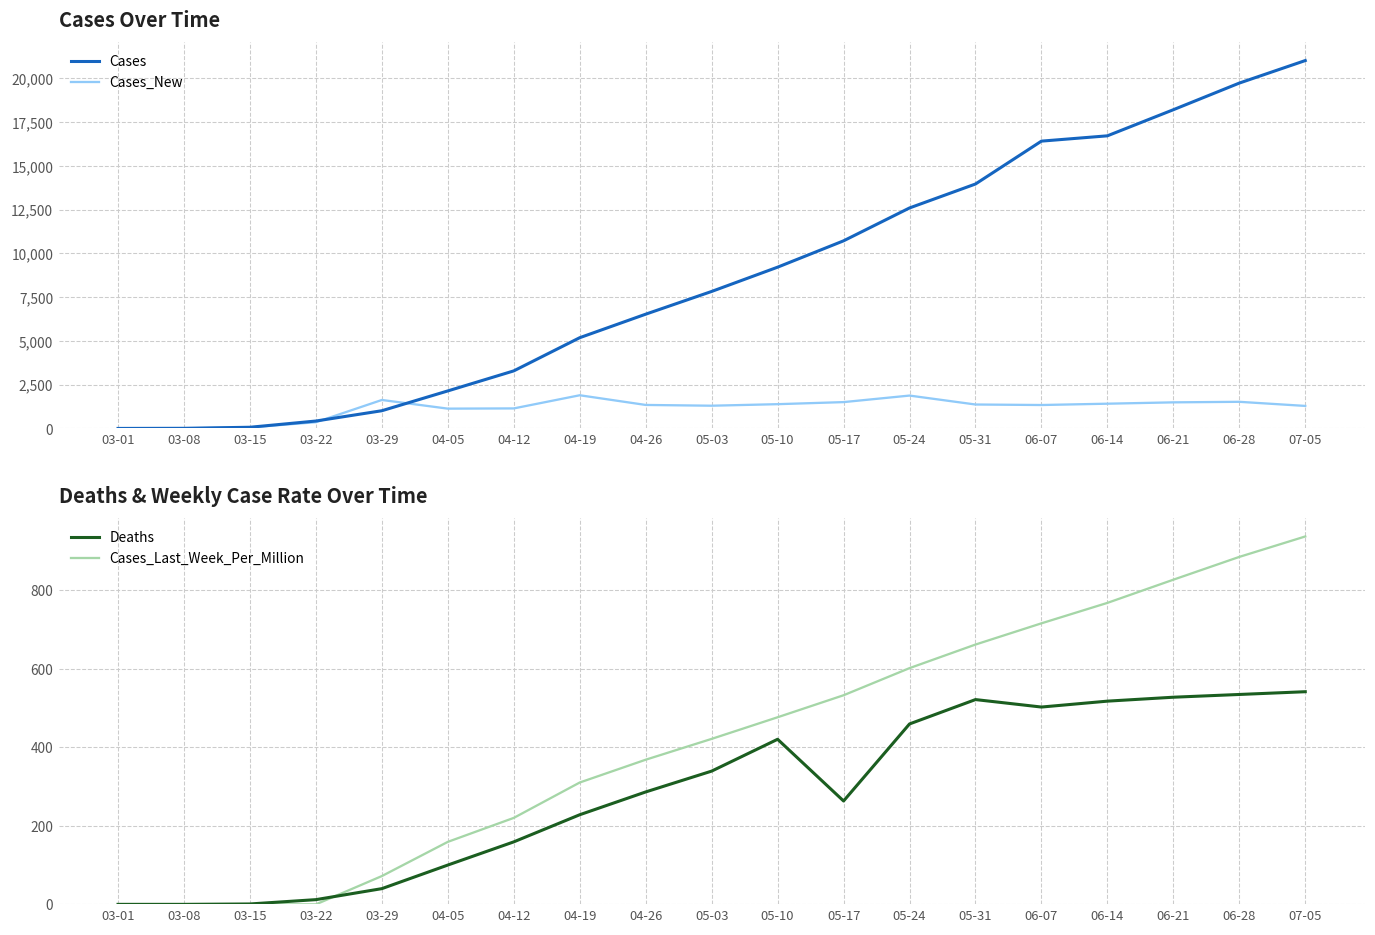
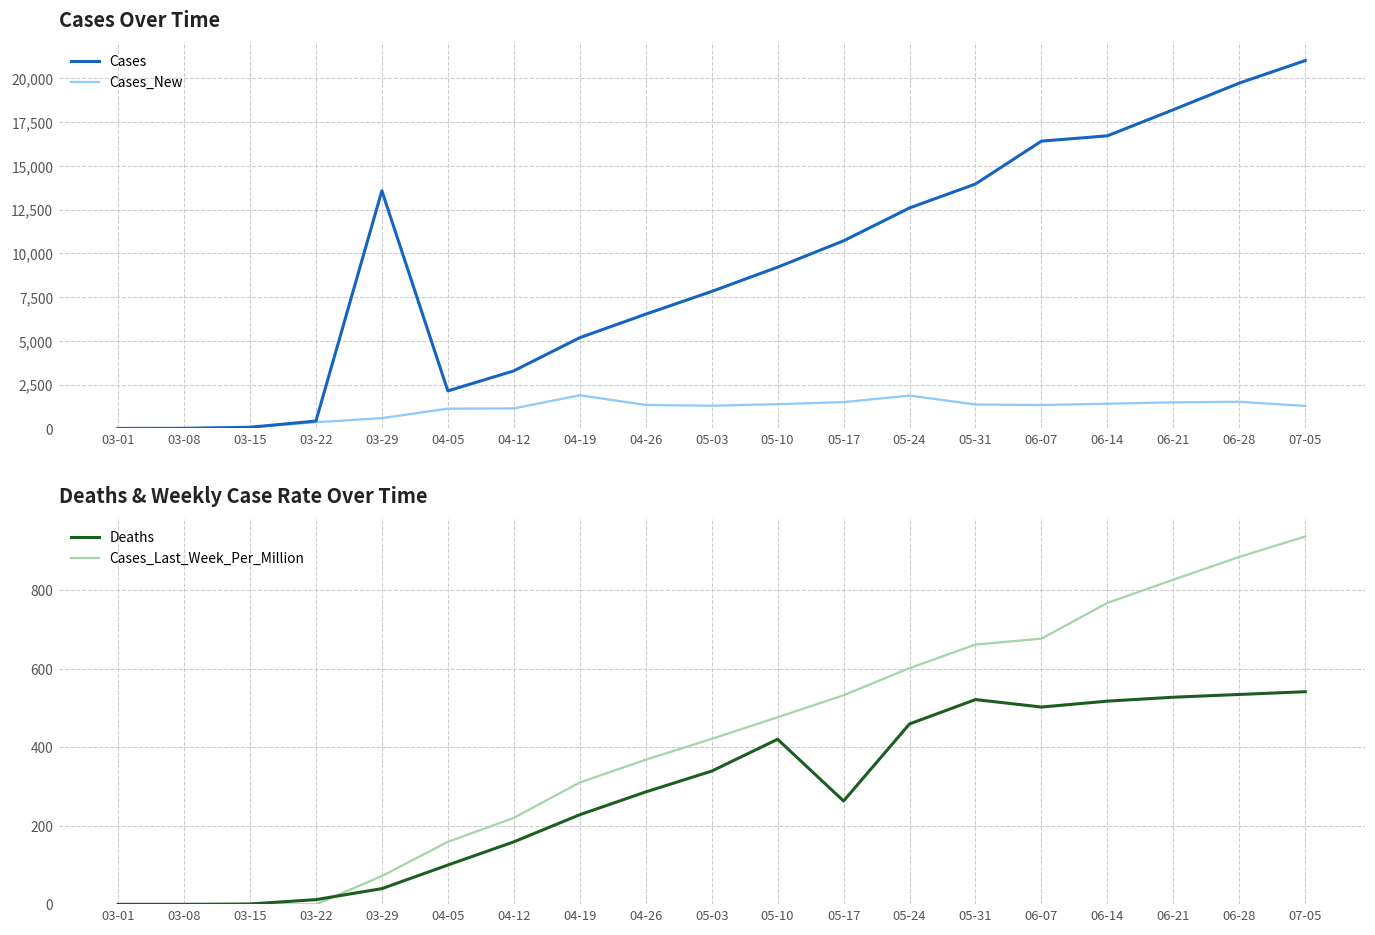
  {
    "Cases Over Time": {
      "Cases": {
-       "03-29": "1,000",
+       "03-29": "13,600",
        "04-05": "2,100",
        "04-12": "3,300",
        "04-19": "5,200",
        "04-26": "6,500",
        "05-03": "7,800",
        "05-10": "9,200",
        "05-17": "10,700",
        "05-24": "12,600",
        "05-31": "14,000",
        "06-07": "16,400",
        "06-14": "16,700",
        "06-21": "18,200",
        "06-28": "19,700",
        "07-05": "21,000"
      },
      "Cases_New": {
-       "03-29": "1,600",
+       "03-29": "600",
        "04-05": "1,100",
        "04-12": "1,100",
        "04-19": "1,900",
        "04-26": "1,300",
        "05-03": "1,300",
        "05-10": "1,400",
        "05-17": "1,500",
        "05-24": "1,900",
        "05-31": "1,400",
        "06-07": "1,300",
        "06-14": "1,400",
        "06-21": "1,500",
        "06-28": "1,500",
        "07-05": "1,300"
      }
    },
    "Deaths & Weekly Case Rate Over Time": {
      "Deaths": {
        "03-22": "10",
        "03-29": "40",
        "04-05": "100",
        "04-12": "160",
        "04-19": "230",
        "04-26": "290",
        "05-03": "340",
        "05-10": "420",
        "05-17": "260",
        "05-24": "460",
        "05-31": "520",
        "06-07": "500",
        "06-14": "520",
        "06-21": "530",
        "06-28": "530",
        "07-05": "540"
      },
      "Cases_Last_Week_Per_Million": {
        "03-22": "0",
        "03-29": "70",
        "04-05": "160",
        "04-12": "220",
        "04-19": "310",
        "04-26": "370",
        "05-03": "420",
        "05-10": "480",
        "05-17": "530",
        "05-24": "600",
        "05-31": "660",
-       "06-07": "720",
+       "06-07": "680",
        "06-14": "770",
        "06-21": "830",
        "06-28": "880",
        "07-05": "940"
      }
    }
  }
